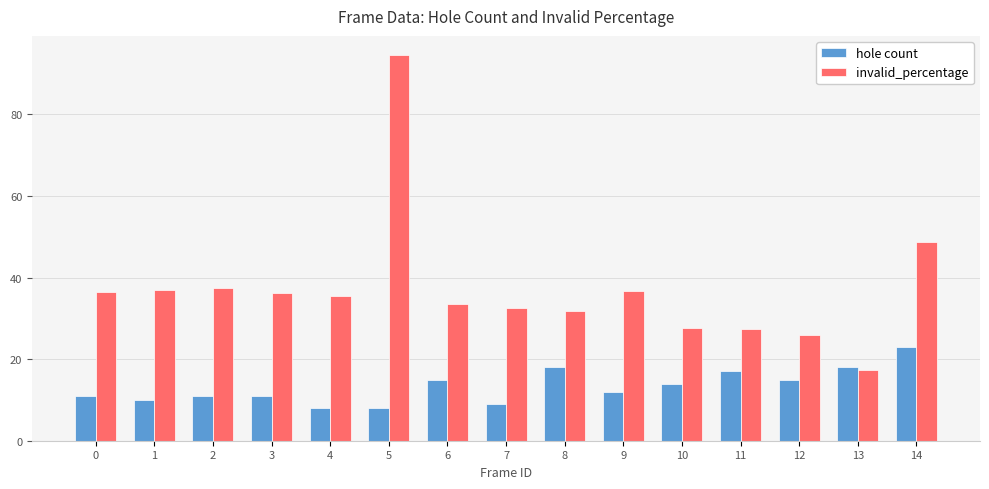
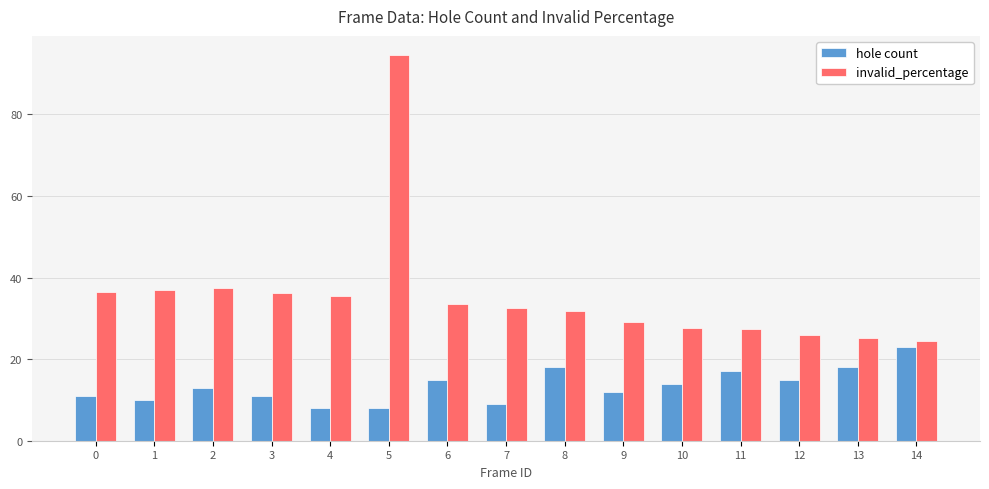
  {
    "hole count": {
      "0": 11,
      "1": 10,
-     "2": 11,
+     "2": 13,
      "3": 11,
      "4": 8,
      "5": 8,
      "6": 15,
      "7": 9,
      "8": 18,
      "9": 12,
      "10": 14,
      "11": 17,
      "12": 15,
      "13": 18,
      "14": 23
    },
    "invalid_percentage": {
      "0": 36,
      "1": 37,
      "2": 37,
      "3": 36,
      "4": 35,
      "5": 94,
      "6": 33,
      "7": 32,
      "8": 32,
-     "9": 37,
+     "9": 29,
      "10": 28,
      "11": 27,
      "12": 26,
-     "13": 17,
-     "14": 49
+     "13": 25,
+     "14": 24
    }
  }
